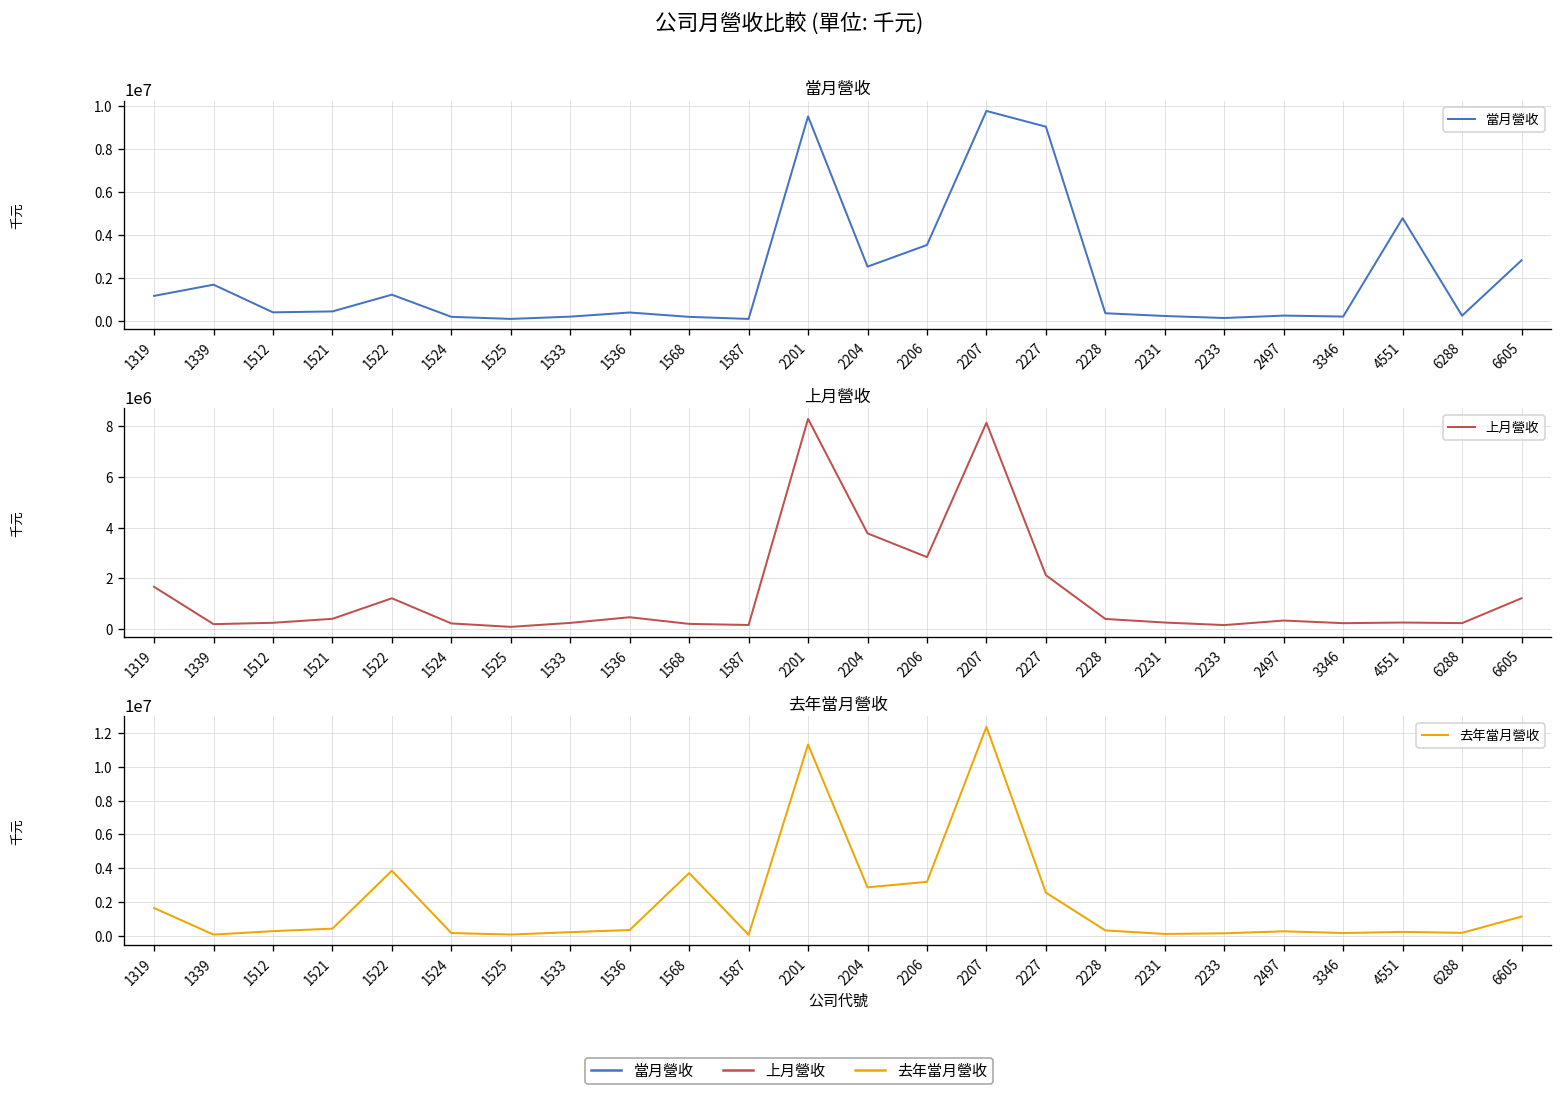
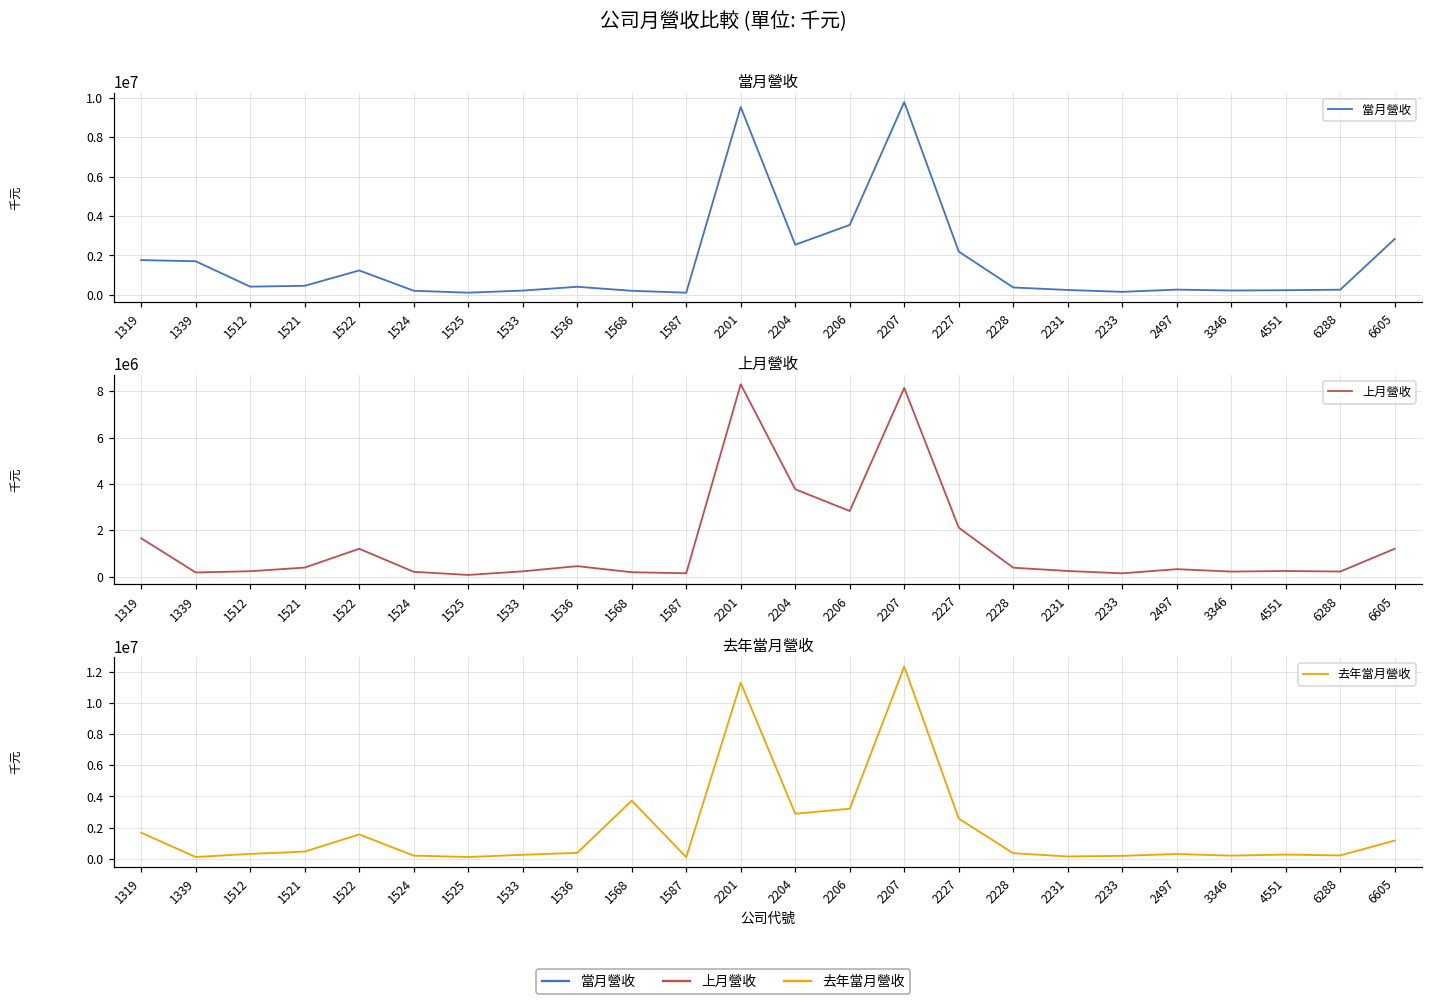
  {
    "當月營收": {
-     "1319": 1200000,
+     "1319": 1800000,
      "1339": 1700000,
      "1512": 400000,
      "1521": 500000,
      "1522": 1200000,
      "1524": 200000,
      "1525": 100000,
      "1533": 200000,
      "1536": 400000,
      "1568": 200000,
      "1587": 100000,
      "2201": 9500000,
      "2204": 2500000,
      "2206": 3500000,
      "2207": 9800000,
-     "2227": 9100000,
+     "2227": 2200000,
      "2228": 400000,
      "2231": 200000,
      "2233": 200000,
      "2497": 300000,
      "3346": 200000,
-     "4551": 4800000,
+     "4551": 200000,
      "6288": 300000,
      "6605": 2800000
    },
    "上月營收": {
      "1319": 1700000,
      "1339": 200000,
      "1512": 200000,
      "1521": 400000,
      "1522": 1200000,
      "1524": 200000,
      "1525": 100000,
      "1533": 200000,
      "1536": 500000,
      "1568": 200000,
      "1587": 100000,
      "2201": 8300000,
      "2204": 3800000,
      "2206": 2800000,
      "2207": 8100000,
      "2227": 2100000,
      "2228": 400000,
      "2231": 200000,
      "2233": 100000,
      "2497": 300000,
      "3346": 200000,
      "4551": 200000,
      "6288": 200000,
      "6605": 1200000
    },
    "去年當月營收": {
      "1319": 1700000,
      "1339": 100000,
      "1512": 300000,
      "1521": 500000,
-     "1522": 3900000,
+     "1522": 1600000,
      "1524": 200000,
      "1525": 100000,
      "1533": 200000,
      "1536": 400000,
      "1568": 3700000,
      "1587": 100000,
      "2201": 11300000,
      "2204": 2900000,
      "2206": 3200000,
      "2207": 12300000,
      "2227": 2600000,
      "2228": 300000,
      "2231": 100000,
      "2233": 200000,
      "2497": 300000,
      "3346": 200000,
      "4551": 300000,
      "6288": 200000,
      "6605": 1200000
    }
  }
